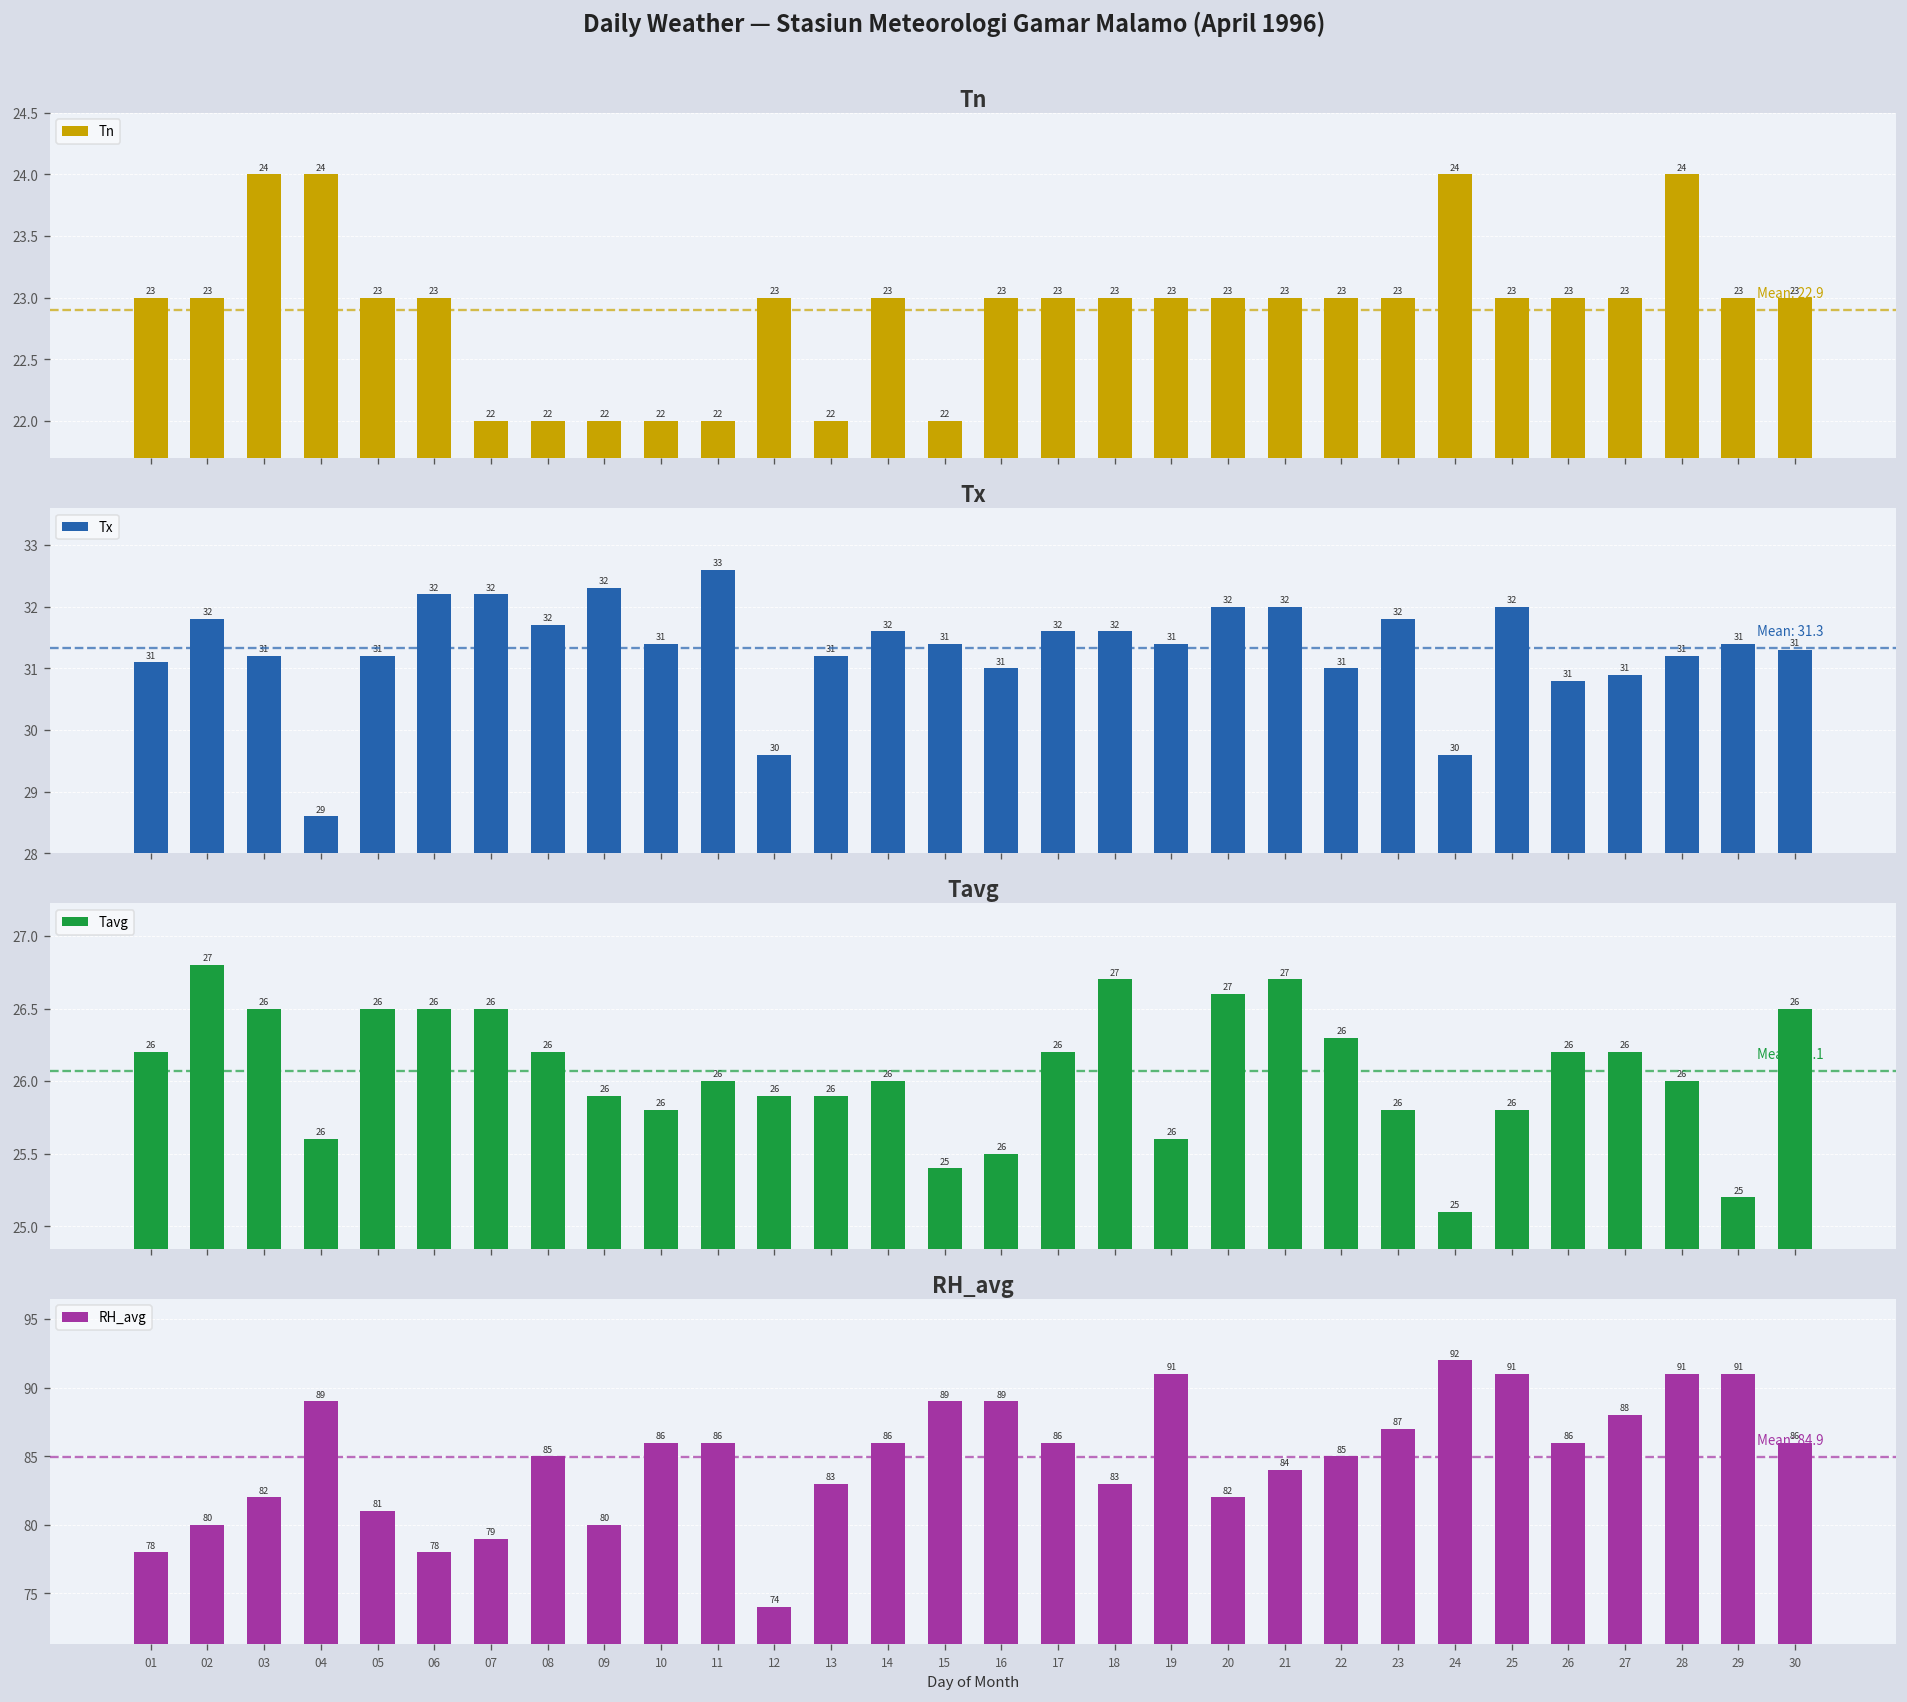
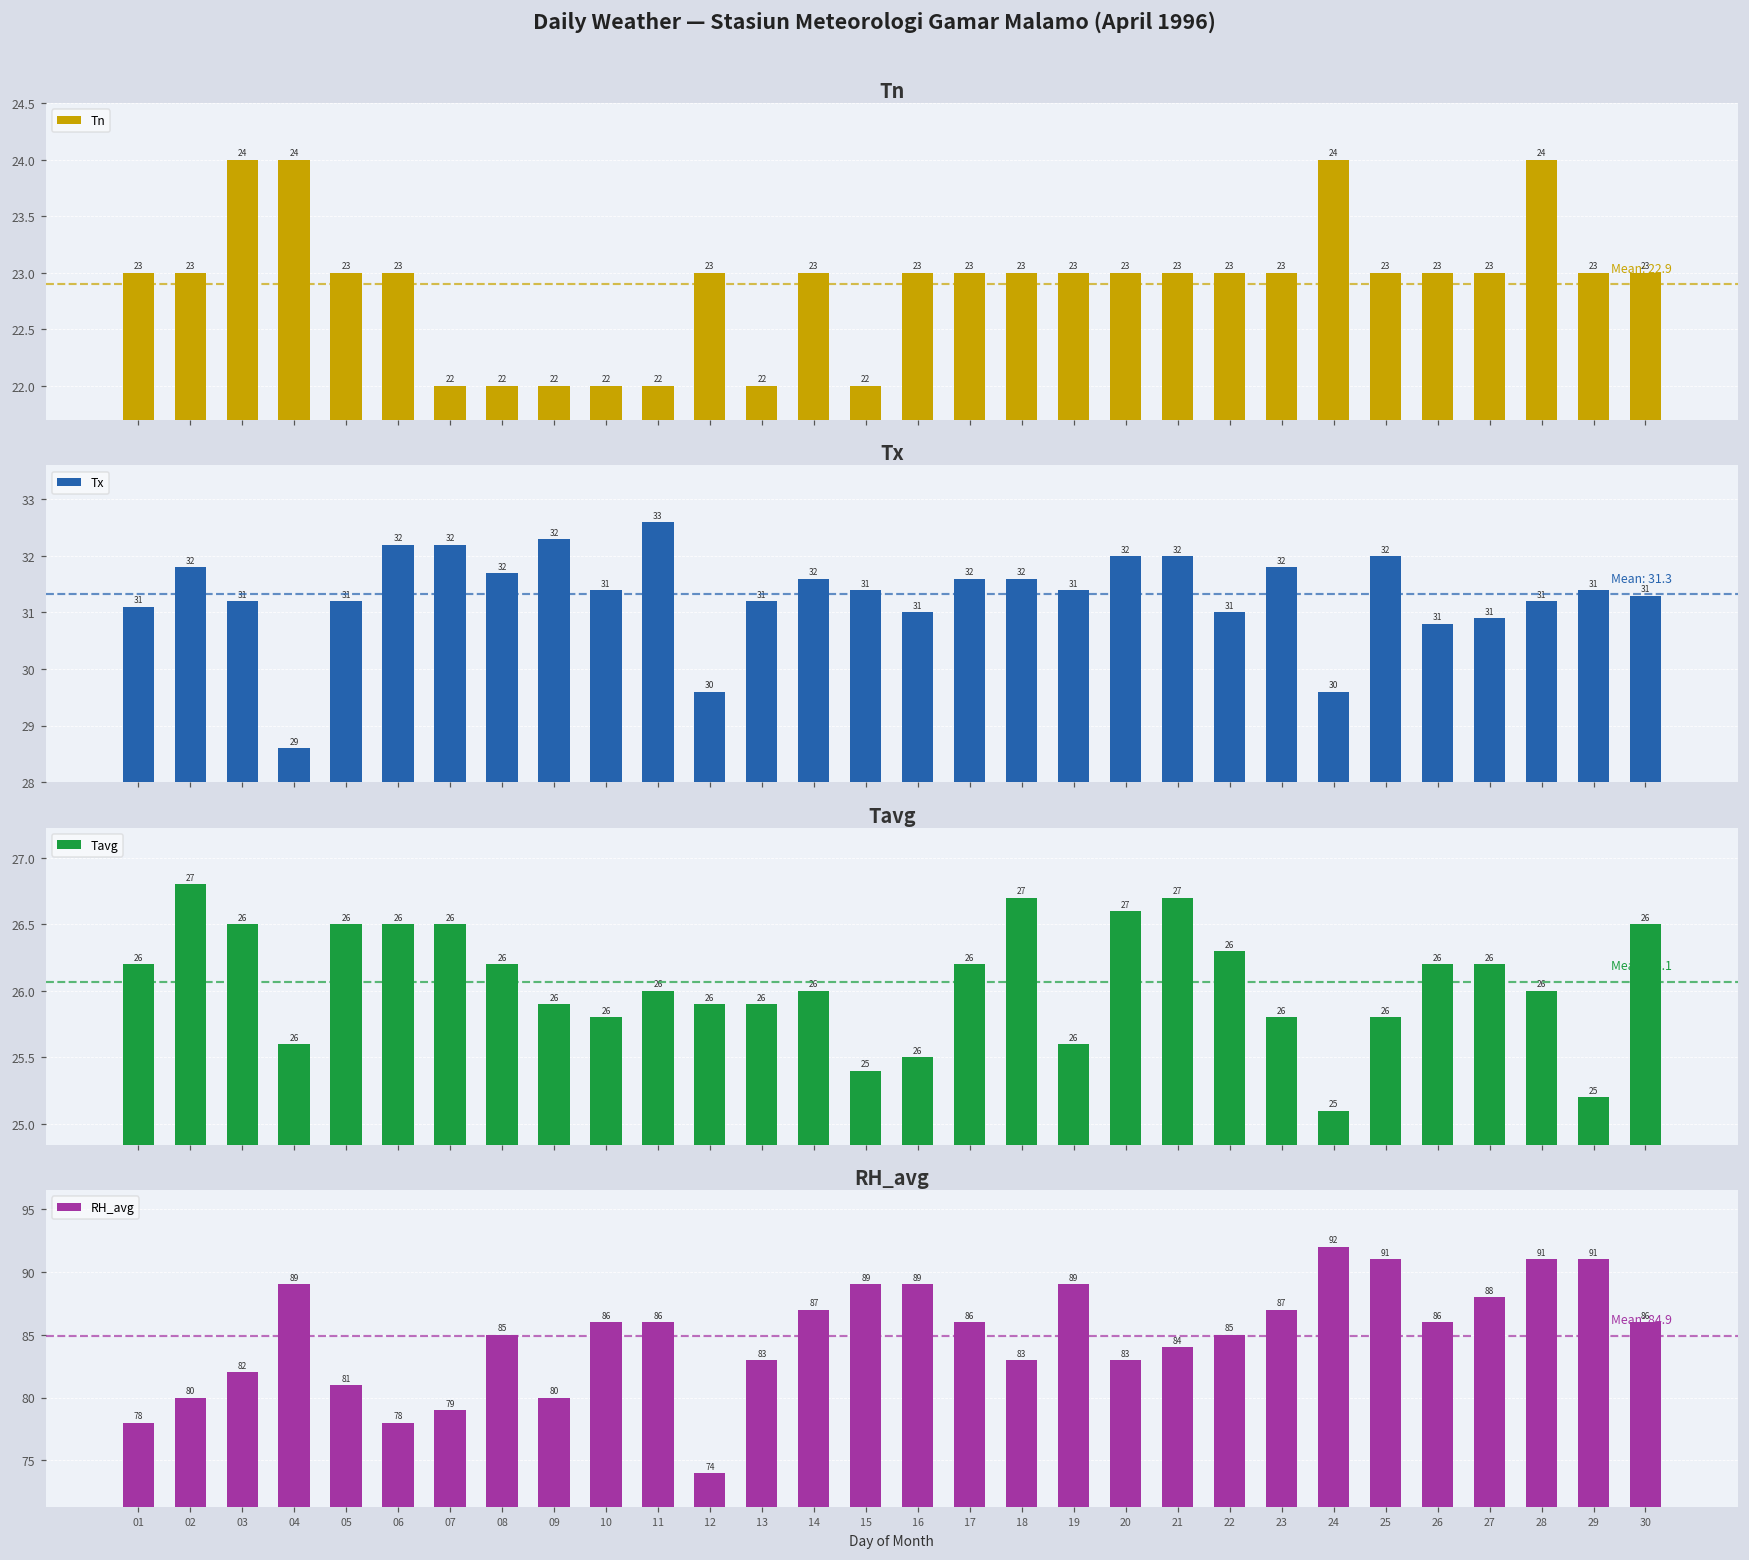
  {
    "RH_avg": {
      "01": 78,
      "02": 80,
      "03": 82,
      "04": 89,
      "05": 81,
      "06": 78,
      "07": 79,
      "08": 85,
      "09": 80,
      "10": 86,
      "11": 86,
      "12": 74,
      "13": 83,
-     "14": 86,
+     "14": 87,
      "15": 89,
      "16": 89,
      "17": 86,
      "18": 83,
-     "19": 91,
-     "20": 82,
+     "19": 89,
+     "20": 83,
      "21": 84,
      "22": 85,
      "23": 87,
      "24": 92,
      "25": 91,
      "26": 86,
      "27": 88,
      "28": 91,
      "29": 91
    }
  }
